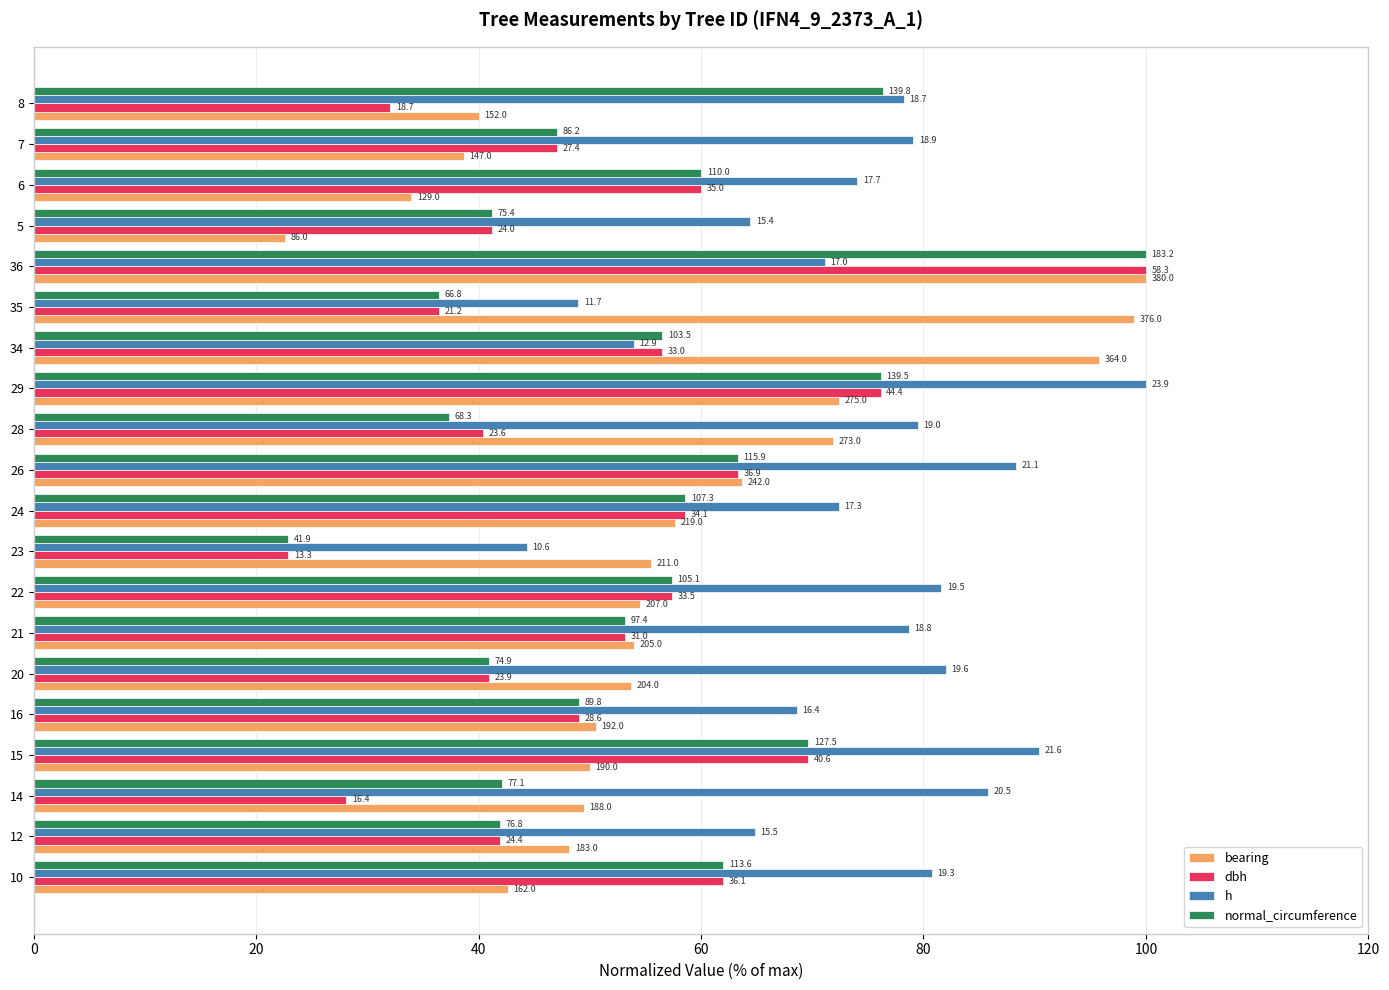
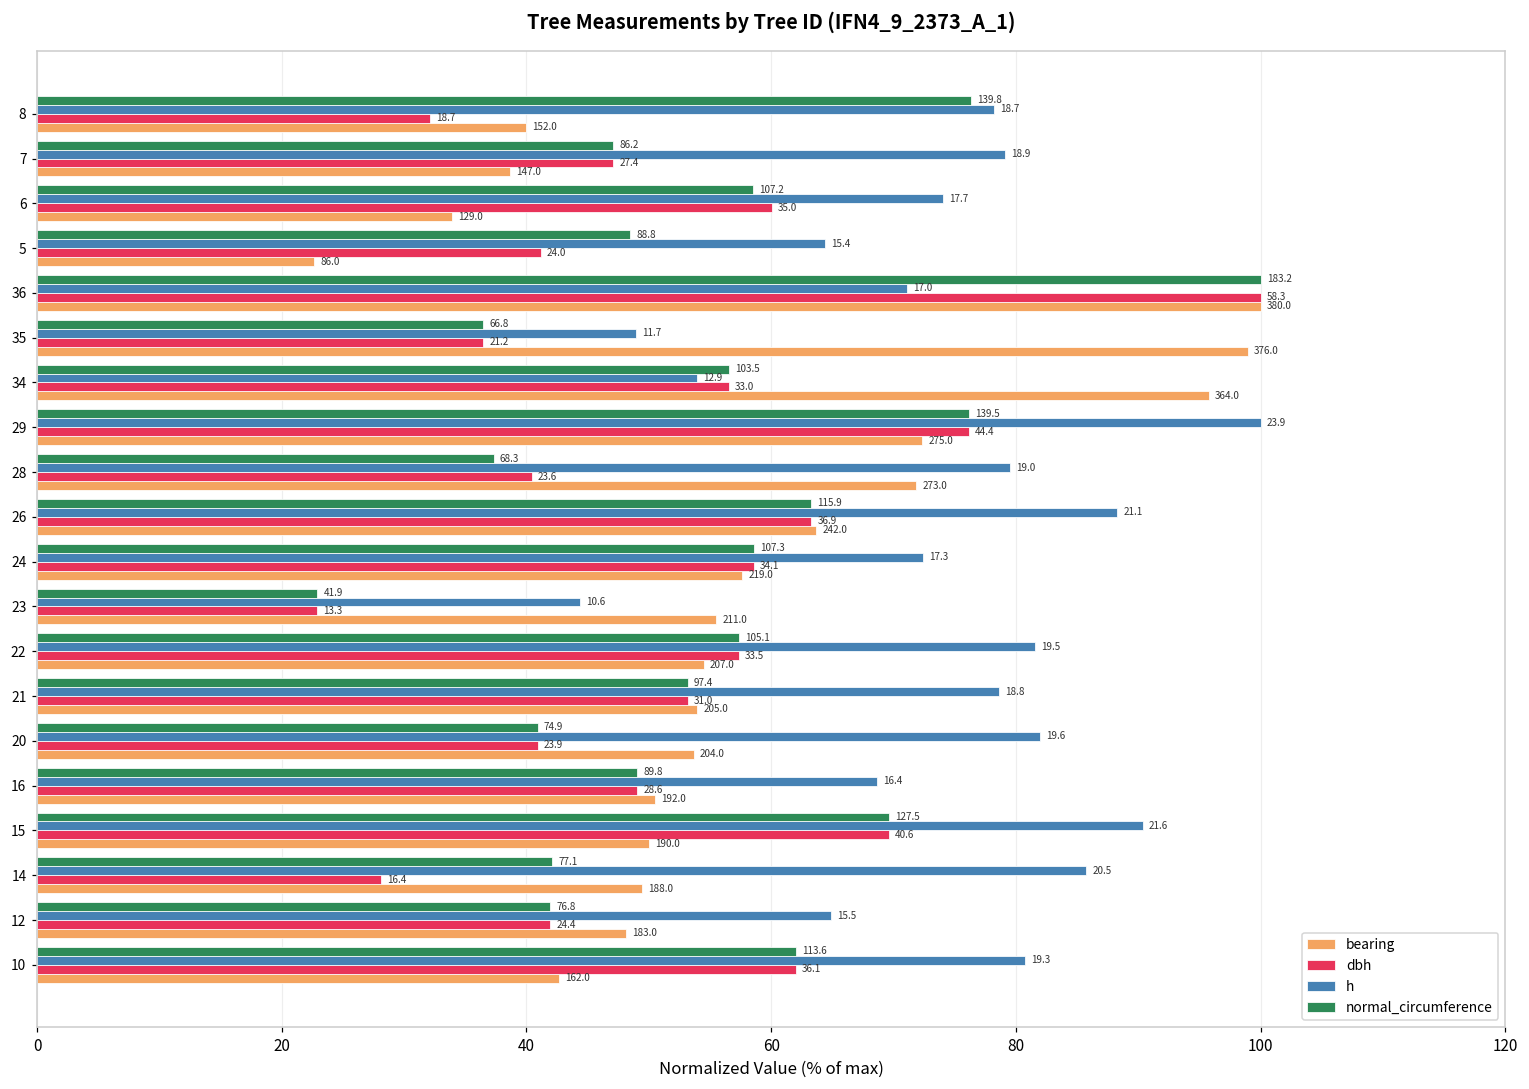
  {
    "bearing": {
      "24": 57.6
    },
    "dbh": {
      "26": 63.3,
      "21": 53.2,
      "16": 49.1
    },
    "normal_circumference": {
-     "6": 110.0,
-     "5": 75.4
+     "6": 107.2,
+     "5": 88.8
    }
  }
